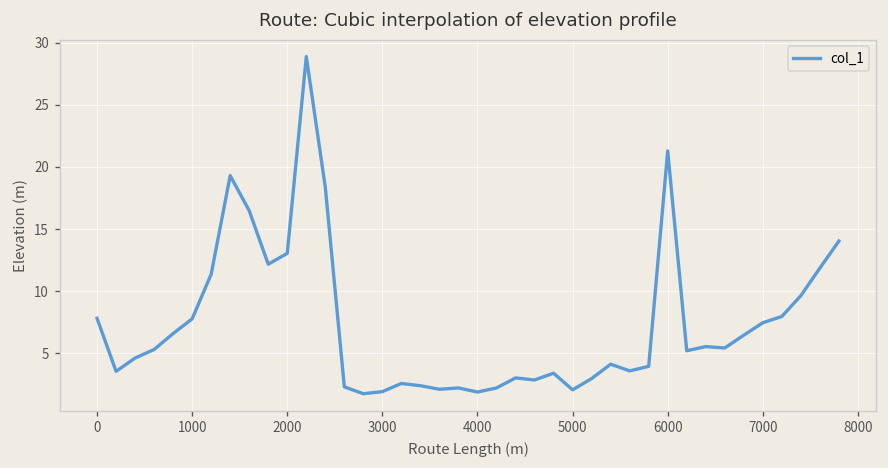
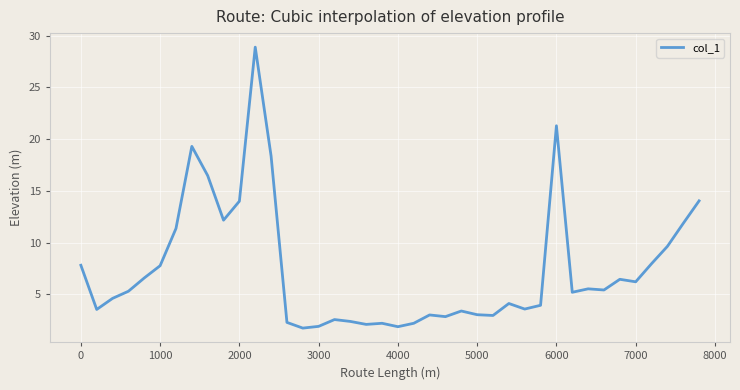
  {
    "0": 7.8,
    "1000": 7.8,
-   "2000": 13.0,
+   "2000": 14.0,
    "3000": 1.9,
    "4000": 1.9,
-   "5000": 2.0,
+   "5000": 3.0,
    "6000": 21.3,
-   "7000": 7.4
+   "7000": 6.2
  }
